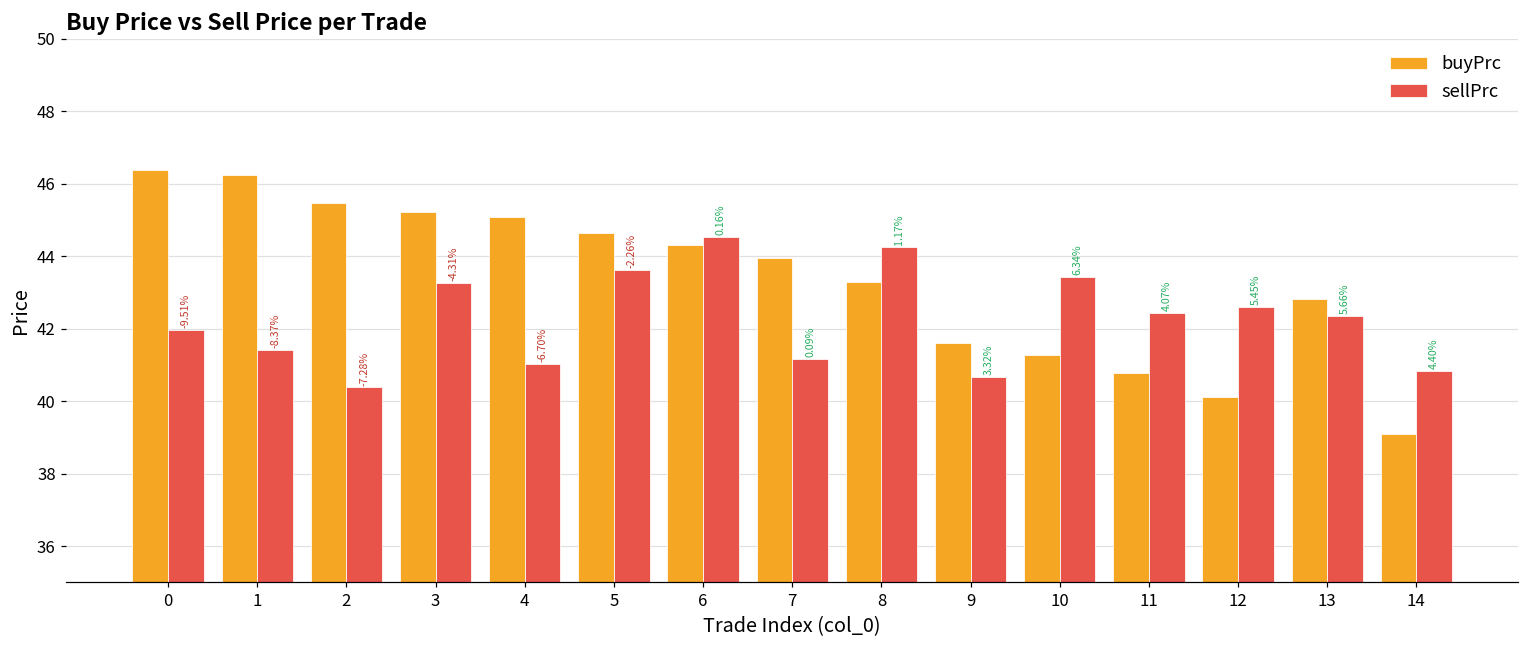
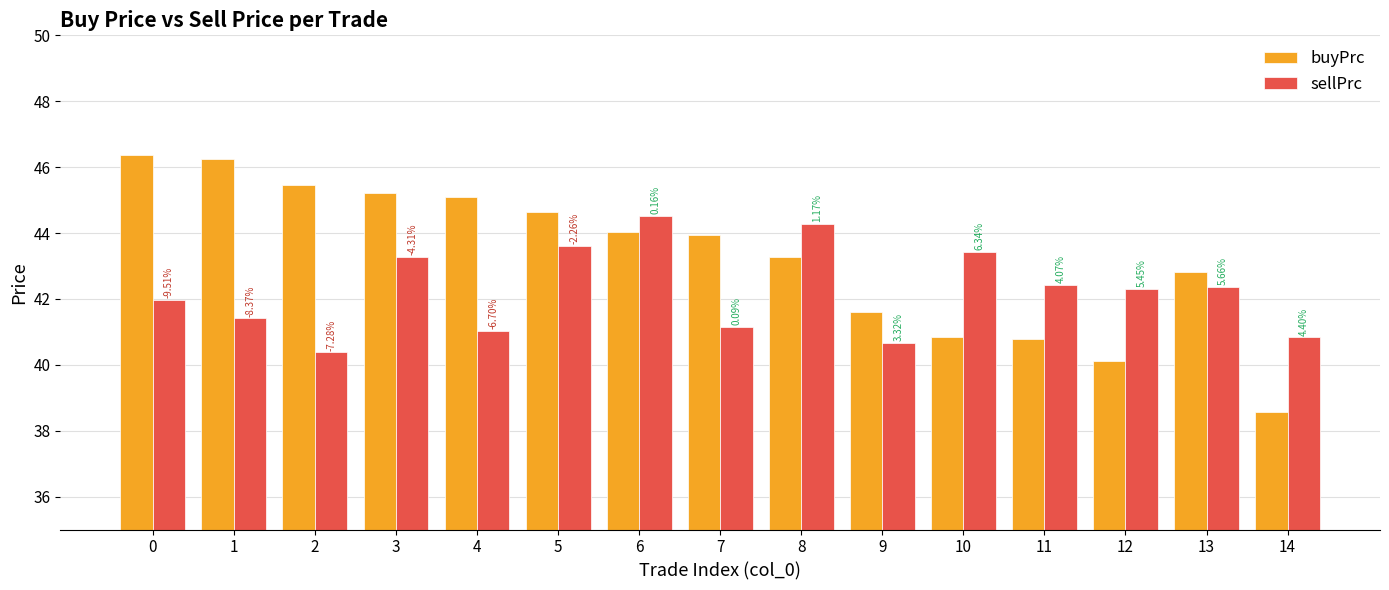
  {
    "buyPrc": {
      "0": 46.4,
      "1": 46.3,
      "2": 45.5,
      "3": 45.2,
      "4": 45.1,
      "5": 44.6,
-     "6": 44.3,
+     "6": 44.0,
      "7": 43.9,
      "8": 43.3,
      "9": 41.6,
-     "10": 41.3,
+     "10": 40.8,
      "11": 40.8,
      "12": 40.1,
      "13": 42.8,
-     "14": 39.1
+     "14": 38.6
    },
    "sellPrc": {
-     "12": 42.6
+     "12": 42.3
    }
  }
